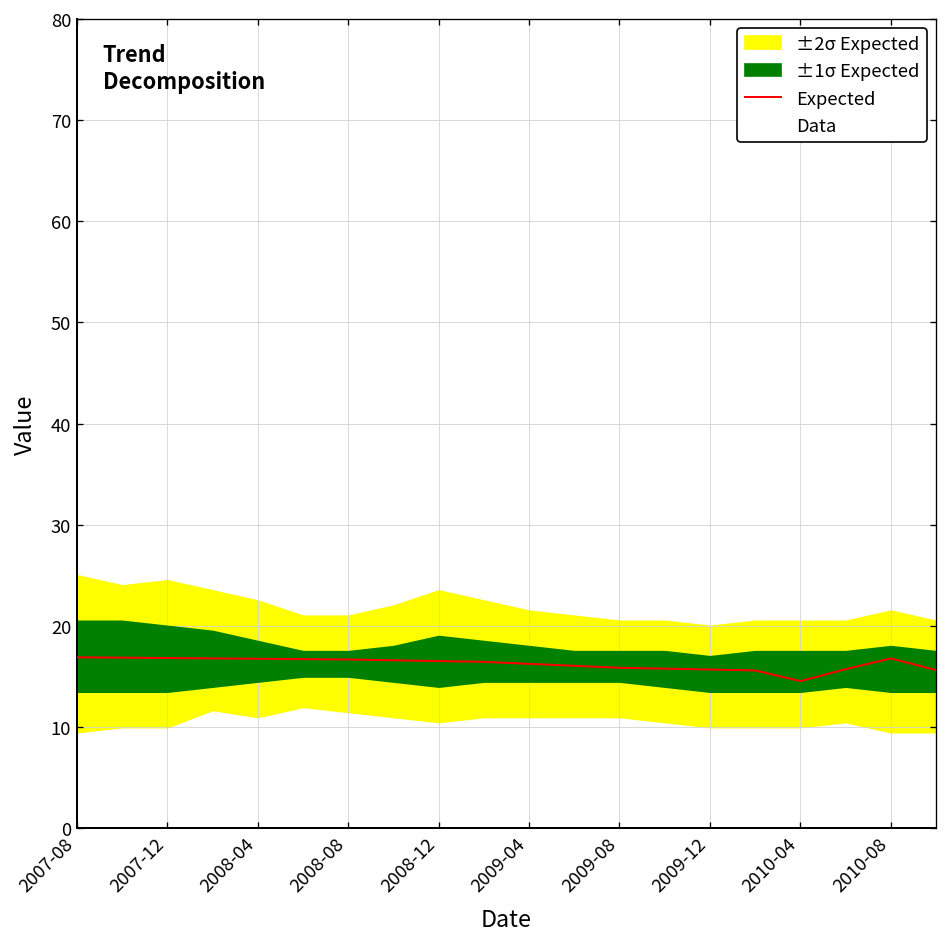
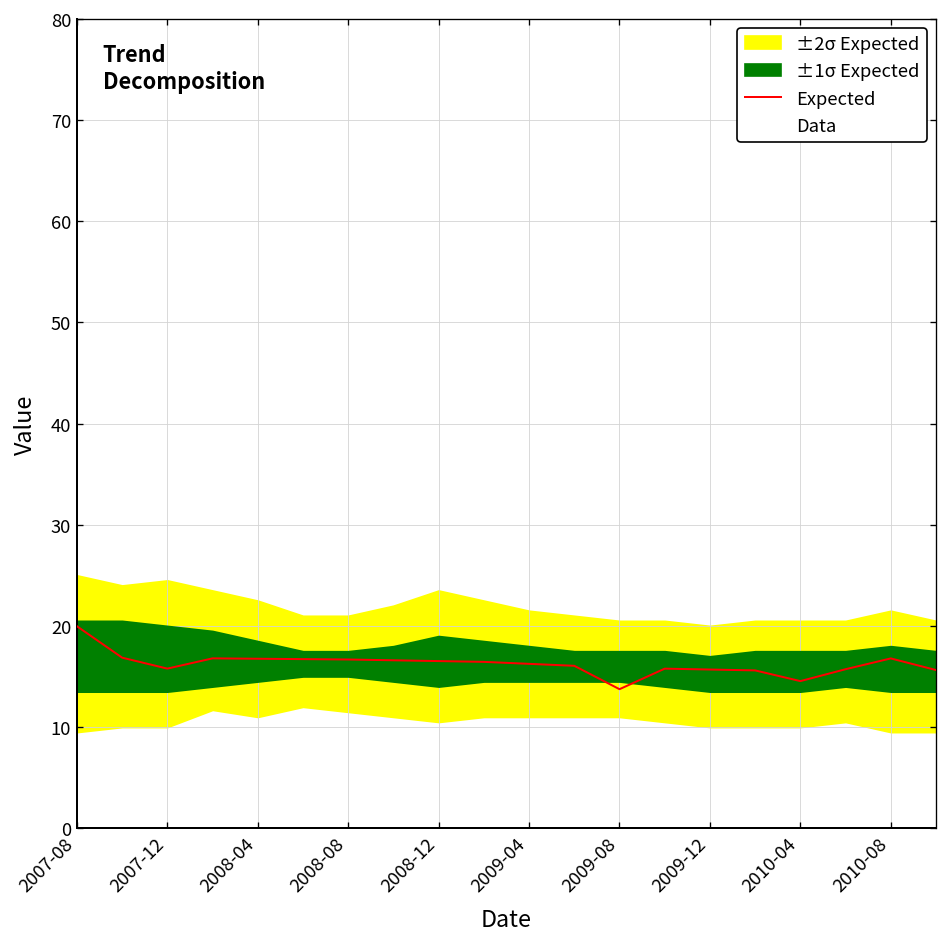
  {
    "Expected": {
-     "2007-08": 17,
-     "2007-12": 17,
+     "2007-08": 20,
+     "2007-12": 16,
      "2008-04": 17,
      "2008-08": 17,
      "2008-12": 17,
      "2009-04": 16,
-     "2009-08": 16,
+     "2009-08": 14,
      "2009-12": 16,
      "2010-04": 15,
      "2010-08": 17
    }
  }
